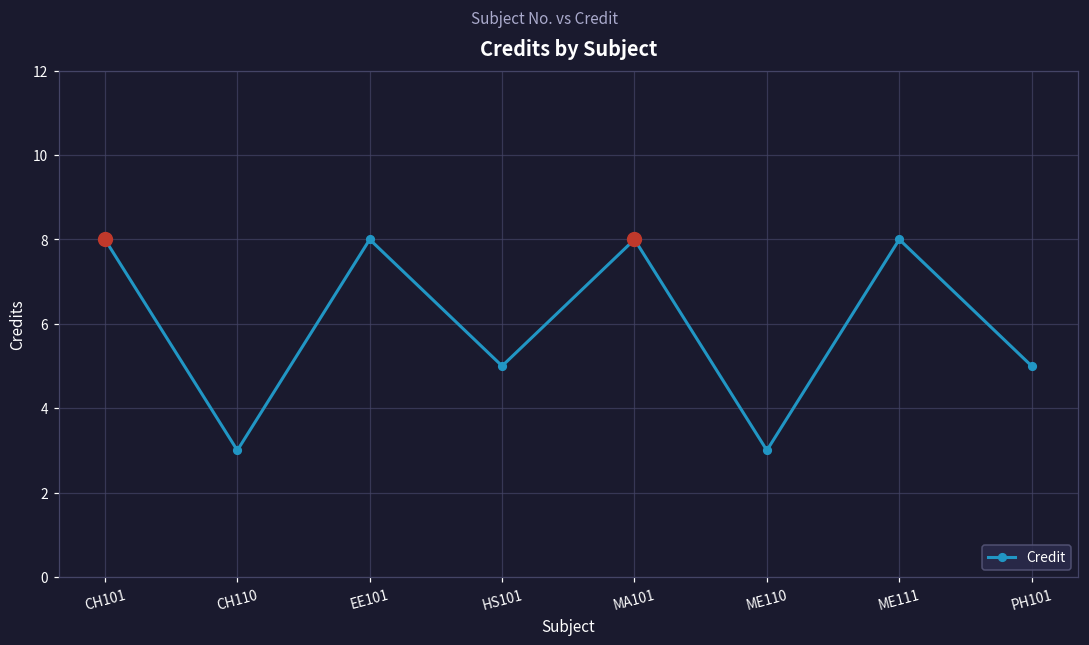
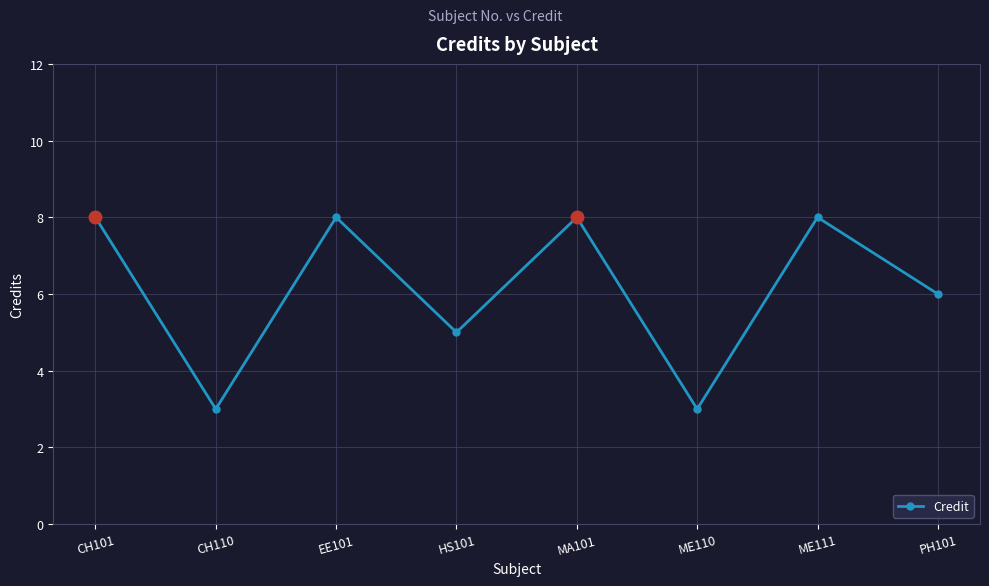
  {
    "Credit": {
      "CH110": 3,
      "EE101": 8,
      "HS101": 5,
      "ME110": 3,
      "ME111": 8,
-     "PH101": 5
+     "PH101": 6
    }
  }
